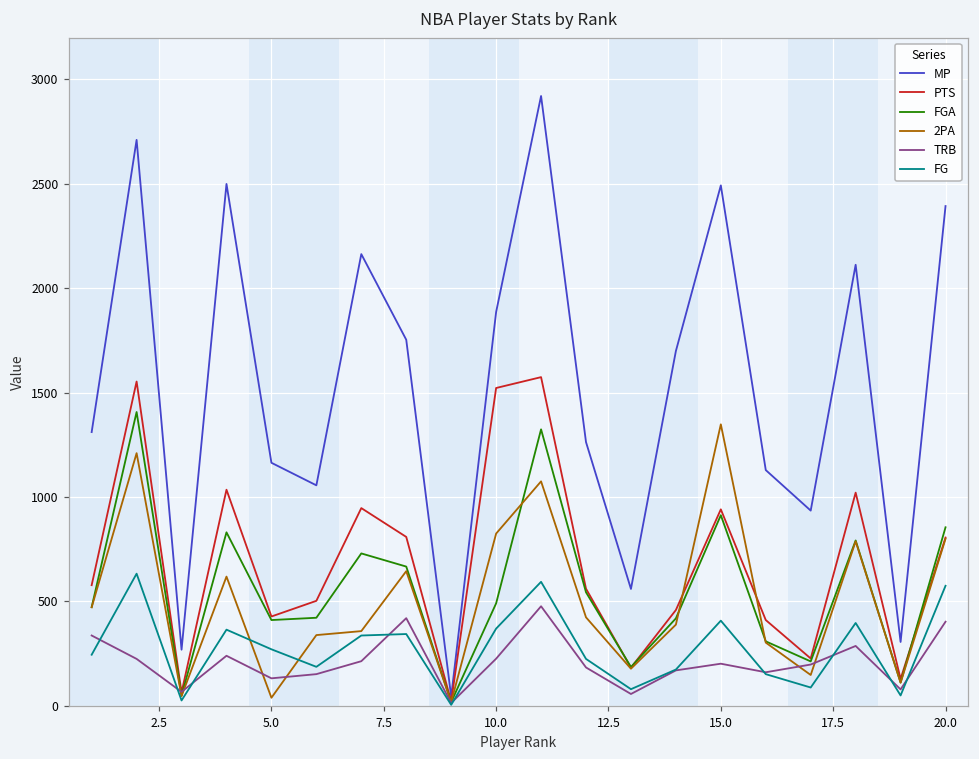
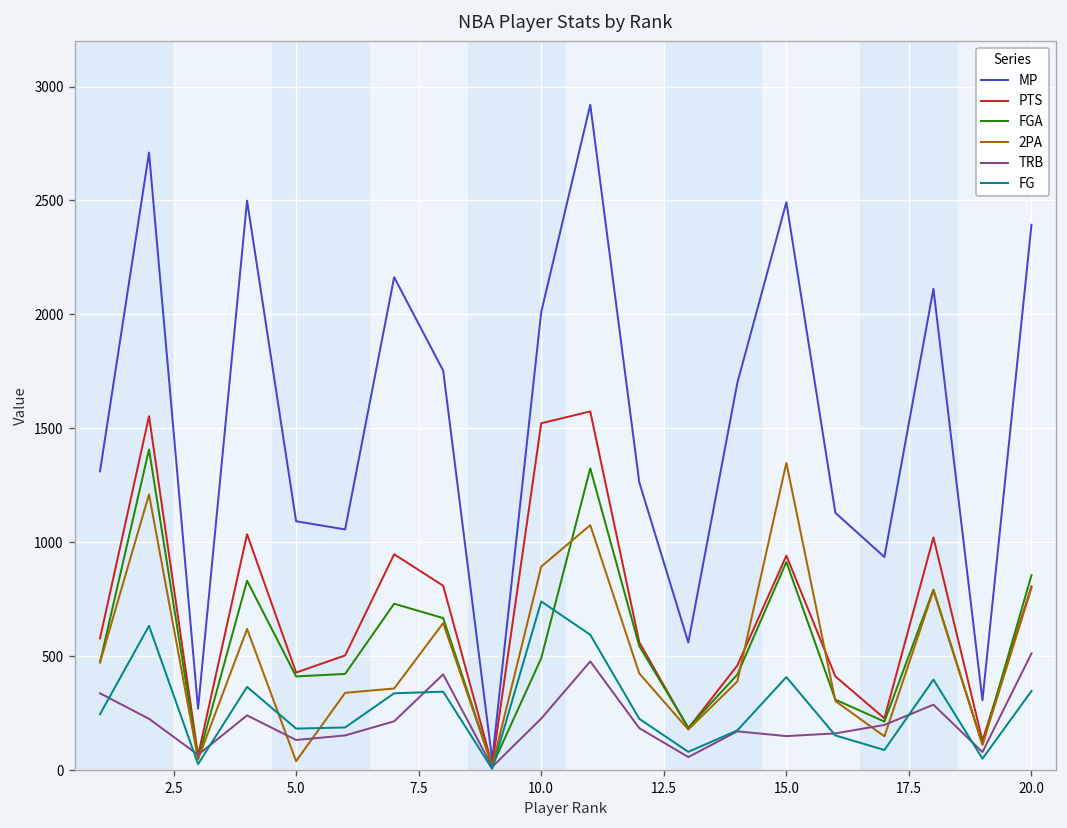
  {
    "MP": {
-     "5.0": 1160,
-     "10.0": 1890,
+     "5.0": 1090,
+     "10.0": 2010,
      "15.0": 2490,
      "20.0": 2390
    },
    "PTS": {
      "5.0": 430,
      "10.0": 1520,
      "15.0": 940
    },
    "FGA": {
      "5.0": 410,
      "10.0": 490,
      "15.0": 910,
      "20.0": 860
    },
    "2PA": {
      "5.0": 40,
-     "10.0": 830,
+     "10.0": 890,
      "15.0": 1350
    },
    "TRB": {
      "5.0": 130,
      "10.0": 230,
-     "15.0": 200,
-     "20.0": 400
+     "15.0": 150,
+     "20.0": 510
    },
    "FG": {
-     "5.0": 270,
-     "10.0": 370,
+     "5.0": 180,
+     "10.0": 740,
      "15.0": 410,
-     "20.0": 580
+     "20.0": 350
    }
  }
